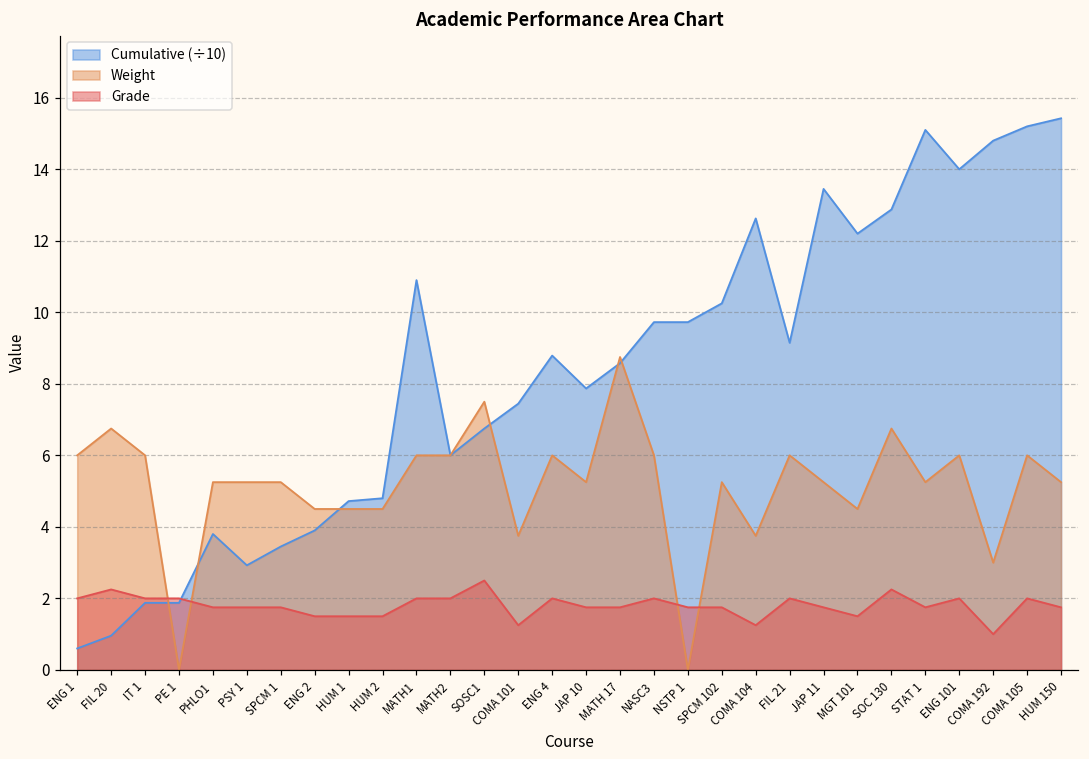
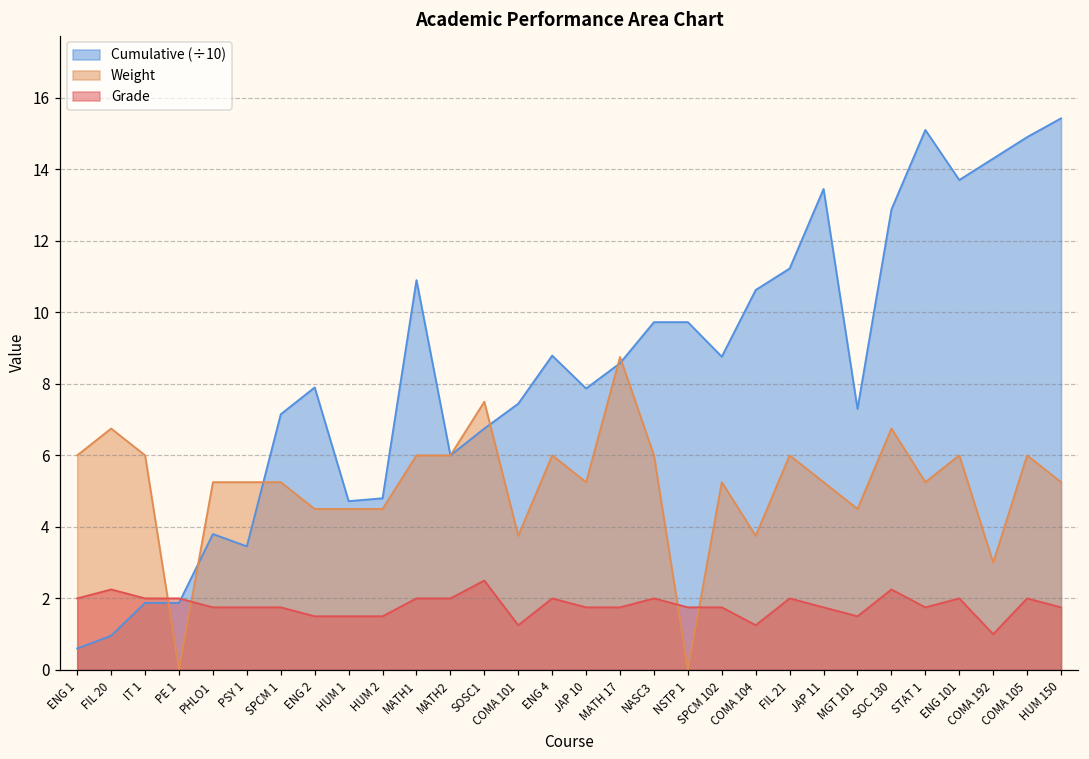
  {
    "Cumulative (÷10)": {
      "ENG 1": 0.6,
      "FIL 20": 1.0,
      "IT 1": 1.9,
      "PE 1": 1.9,
      "PHLO1": 3.8,
-     "PSY 1": 2.9,
-     "SPCM 1": 3.5,
-     "ENG 2": 3.9,
+     "PSY 1": 3.5,
+     "SPCM 1": 7.2,
+     "ENG 2": 7.9,
      "HUM 1": 4.7,
      "HUM 2": 4.8,
      "MATH1": 10.9,
      "SOSC1": 6.8,
      "COMA 101": 7.4,
      "ENG 4": 8.8,
      "JAP 10": 7.9,
      "MATH 17": 8.6,
      "NASC3": 9.7,
      "NSTP 1": 9.7,
-     "SPCM 102": 10.3,
-     "COMA 104": 12.6,
-     "FIL 21": 9.1,
+     "SPCM 102": 8.8,
+     "COMA 104": 10.6,
+     "FIL 21": 11.2,
      "JAP 11": 13.5,
-     "MGT 101": 12.2,
+     "MGT 101": 7.3,
      "SOC 130": 12.9,
      "STAT 1": 15.1,
-     "ENG 101": 14.0,
-     "COMA 192": 14.8,
-     "COMA 105": 15.2,
+     "ENG 101": 13.7,
+     "COMA 192": 14.3,
+     "COMA 105": 14.9,
      "HUM 150": 15.4
    }
  }
